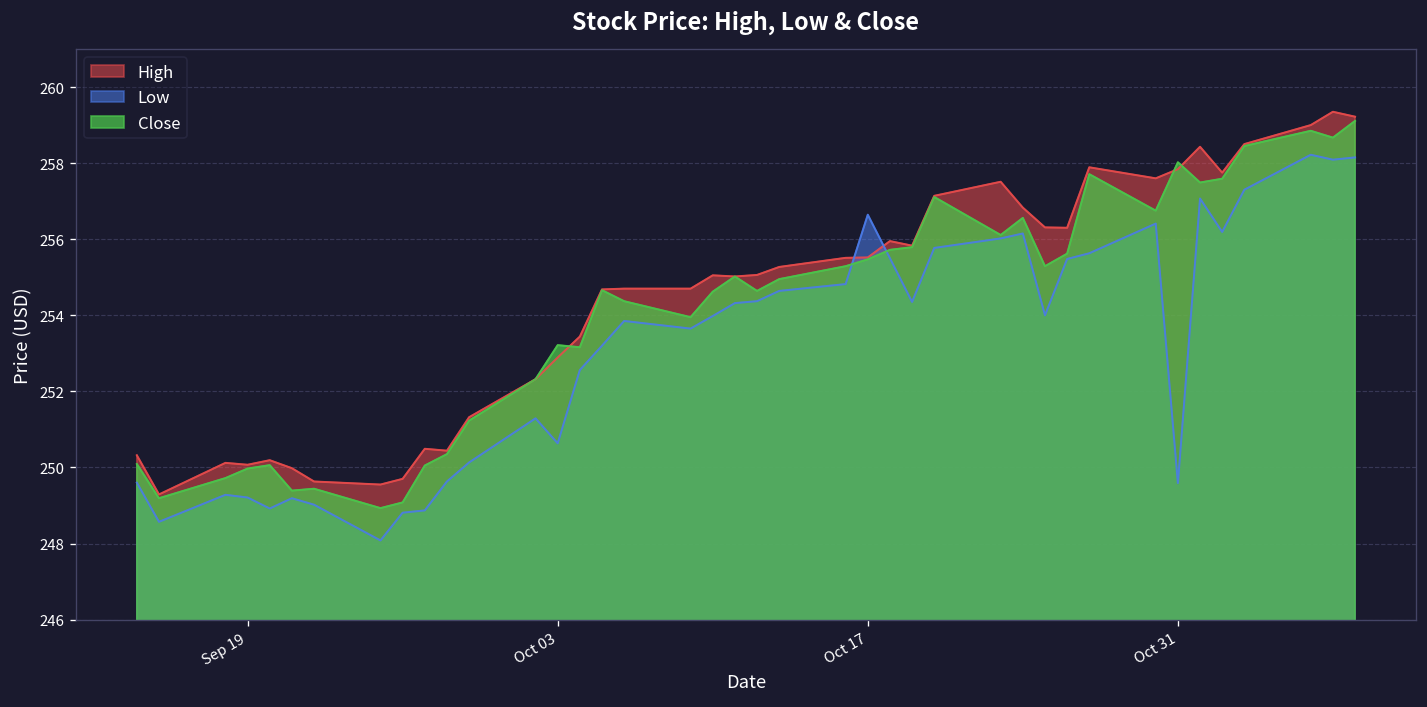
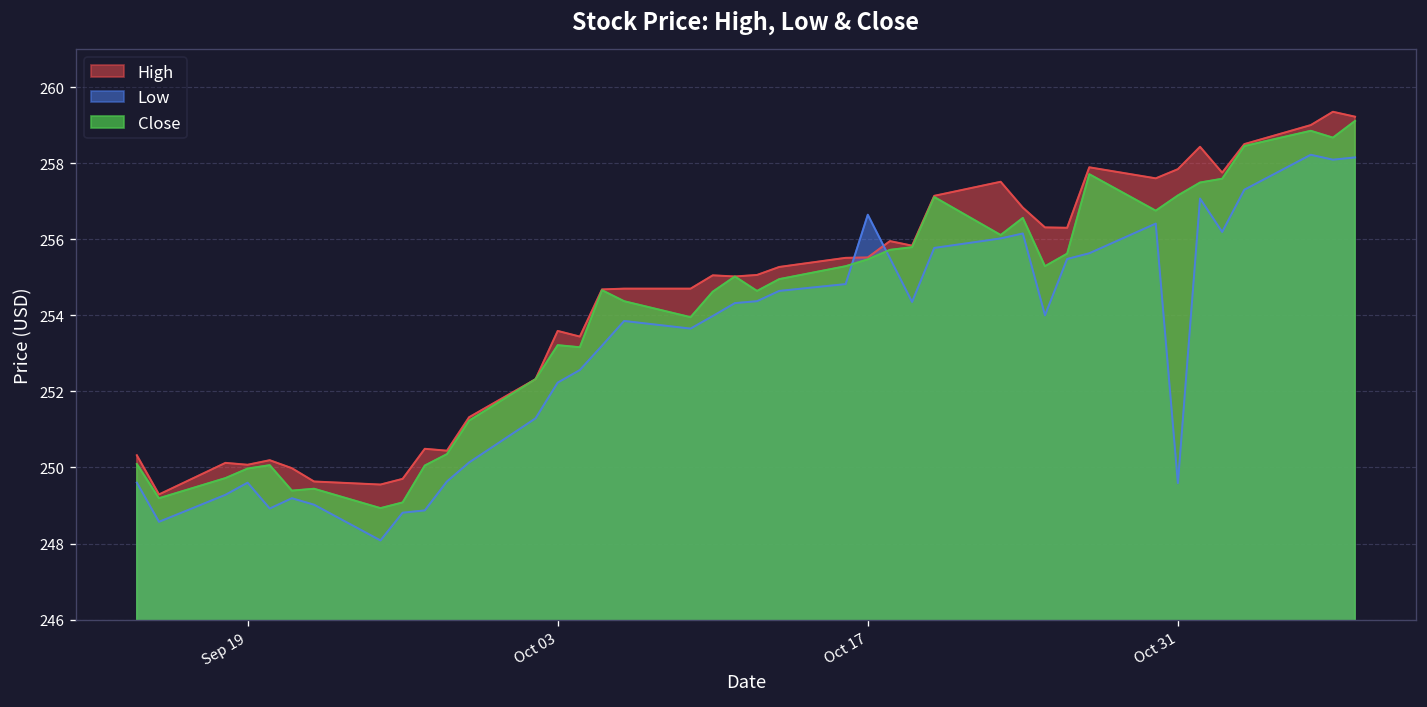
  {
    "High": {
      "Sep 19": 250.1,
-     "Oct 03": 252.9,
+     "Oct 03": 253.6,
      "Oct 31": 257.8
    },
    "Low": {
-     "Sep 19": 249.2,
-     "Oct 03": 250.6,
+     "Sep 19": 249.6,
+     "Oct 03": 252.2,
      "Oct 17": 256.6,
      "Oct 31": 249.6
    },
    "Close": {
      "Sep 19": 250.0,
      "Oct 03": 253.2,
-     "Oct 31": 258.0
+     "Oct 31": 257.1
    }
  }
